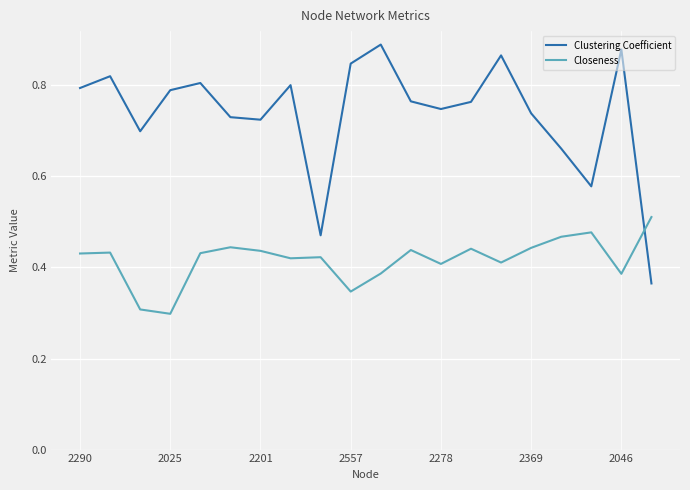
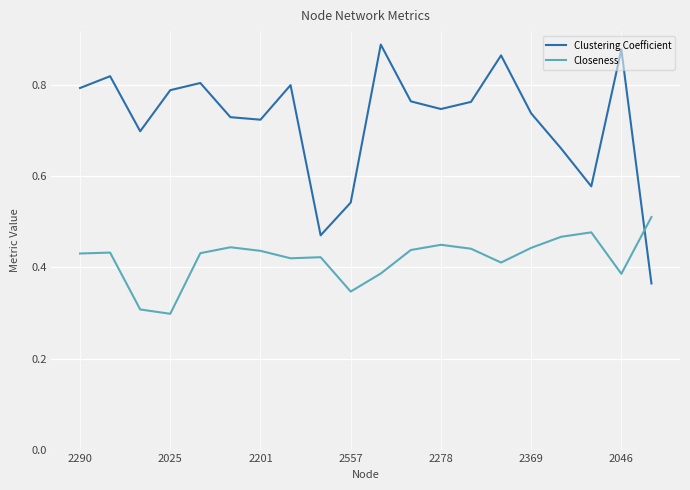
  {
    "Clustering Coefficient": {
      "2290": 0.79,
      "2025": 0.79,
      "2201": 0.72,
-     "2557": 0.85,
+     "2557": 0.54,
      "2278": 0.75,
      "2369": 0.74
    },
    "Closeness": {
      "2290": 0.43,
      "2025": 0.30,
      "2201": 0.44,
      "2557": 0.35,
-     "2278": 0.41,
+     "2278": 0.45,
      "2369": 0.44,
      "2046": 0.39
    }
  }
